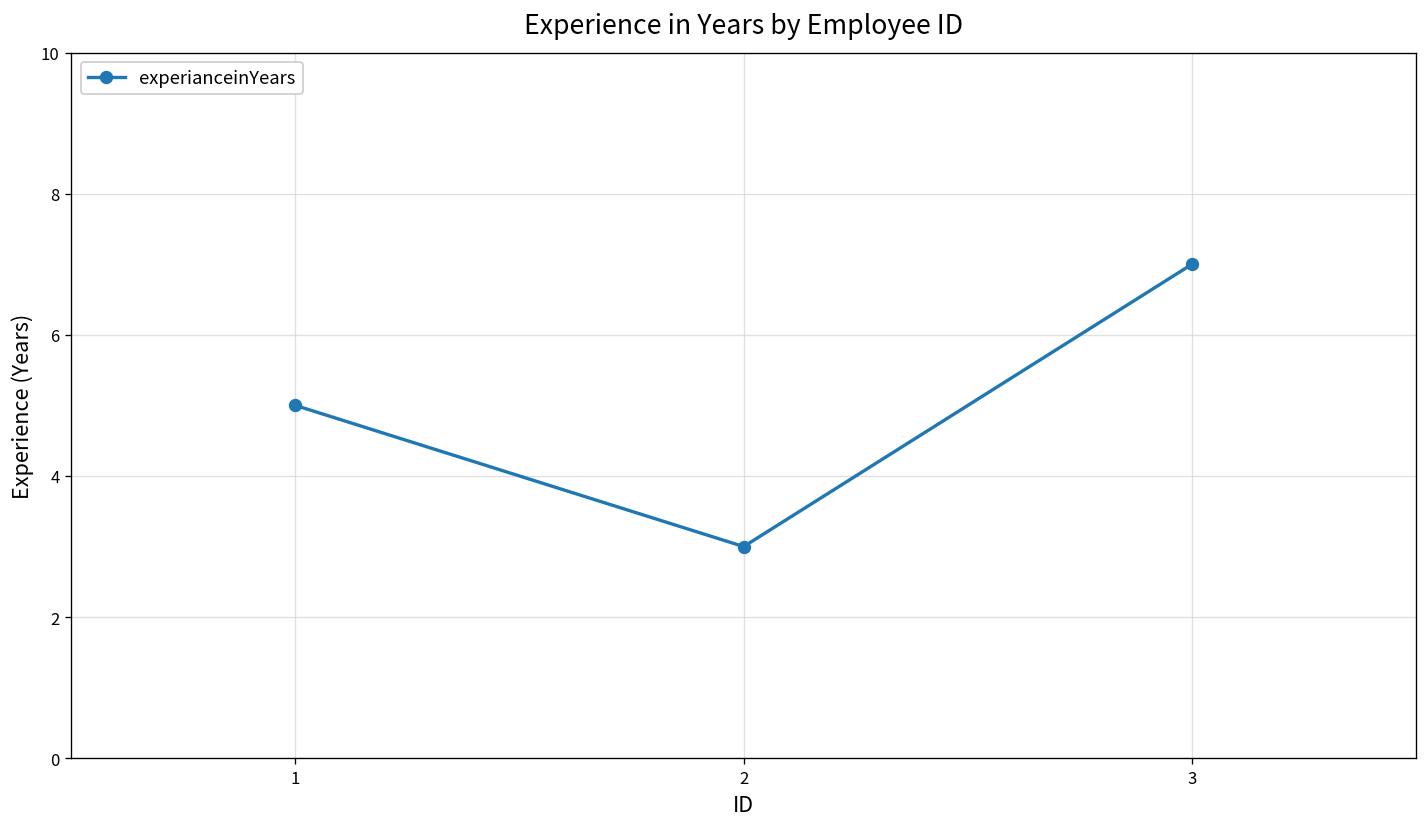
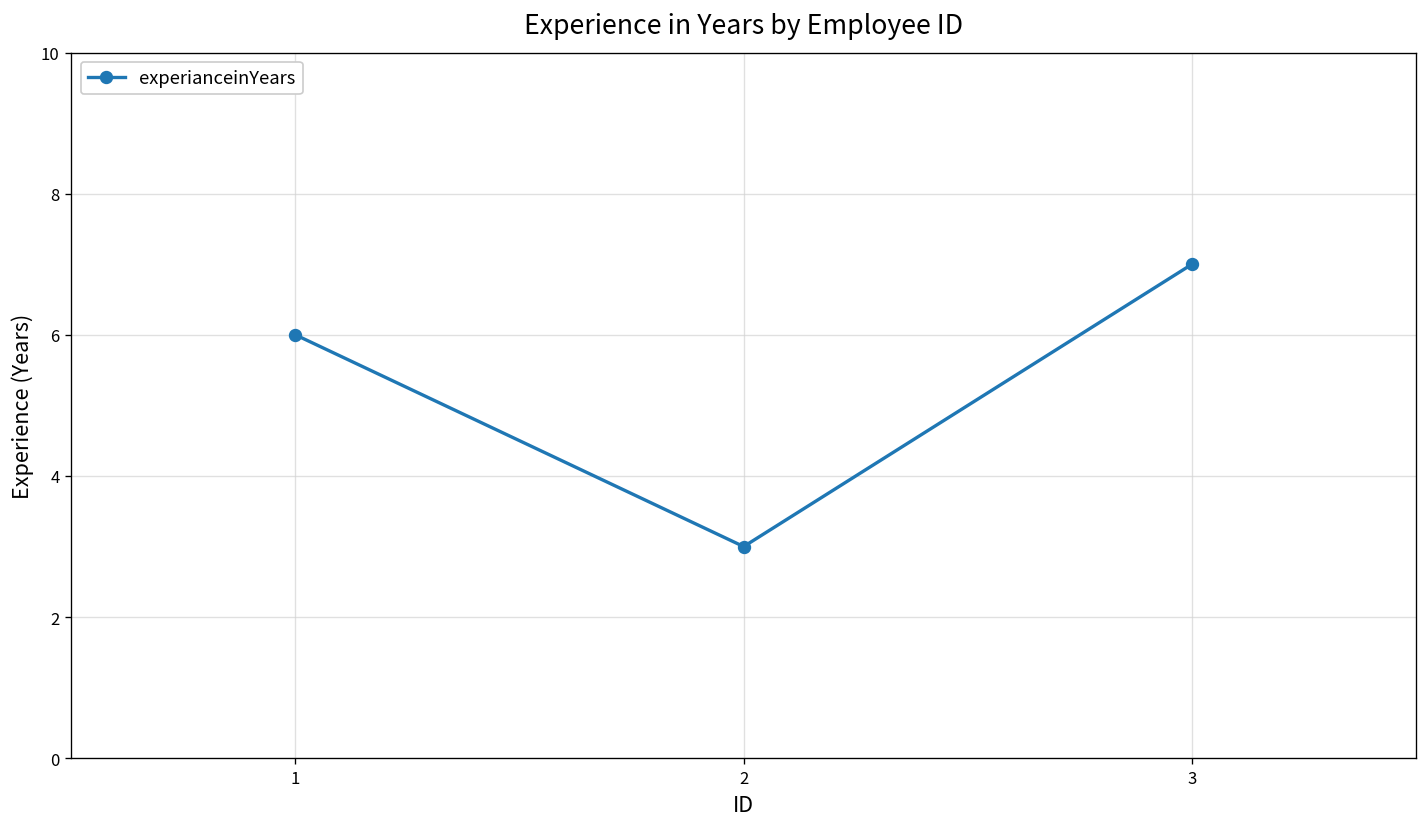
  {
-   "1": 5,
+   "1": 6,
    "2": 3,
    "3": 7
  }
